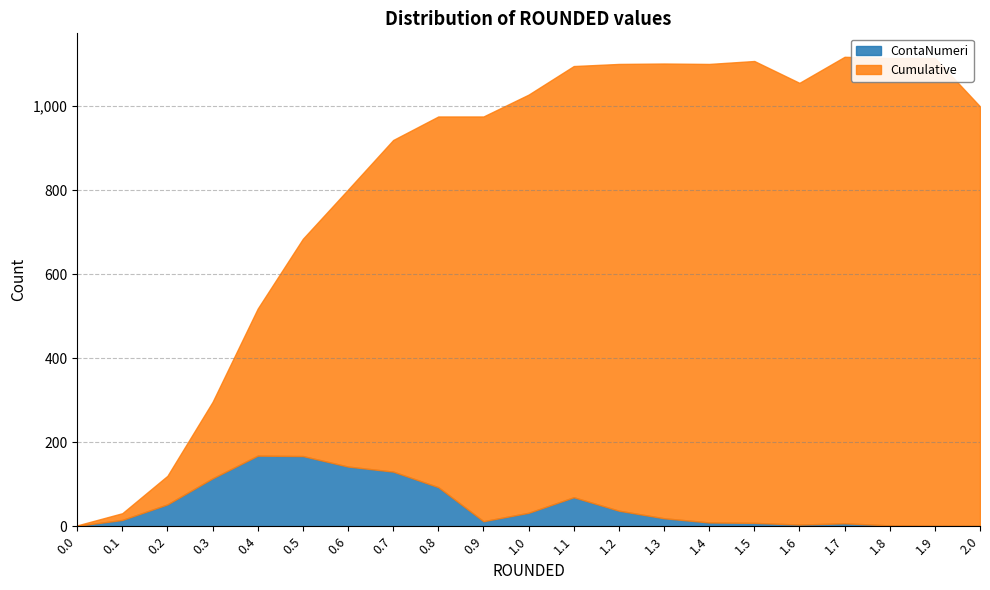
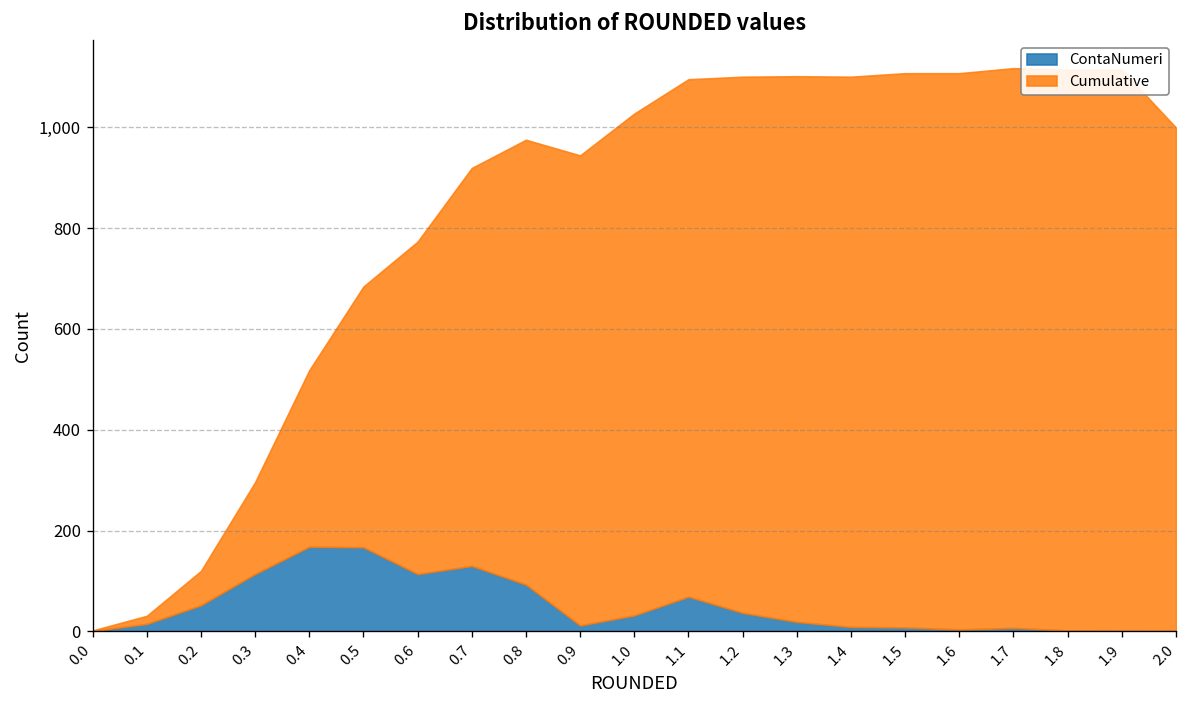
  {
    "ContaNumeri": {
      "0.1": "20",
      "0.2": "50",
      "0.3": "110",
      "0.4": "170",
      "0.5": "170",
-     "0.6": "140",
+     "0.6": "110",
      "0.7": "130",
      "0.8": "90",
      "0.9": "10",
      "1.0": "30",
      "1.1": "70",
      "1.2": "40",
      "1.3": "20",
      "1.4": "10",
      "1.5": "10",
      "1.7": "10"
    },
    "Cumulative": {
      "0.1": "20",
      "0.2": "70",
      "0.3": "180",
      "0.4": "350",
      "0.5": "520",
      "0.6": "660",
      "0.7": "790",
      "0.8": "880",
-     "0.9": "960",
+     "0.9": "930",
      "1.0": "1,000",
      "1.1": "1,030",
      "1.2": "1,060",
      "1.3": "1,080",
      "1.4": "1,090",
      "1.5": "1,100",
-     "1.6": "1,050",
+     "1.6": "1,100",
      "1.7": "1,110",
      "2.0": "1,000"
    }
  }
